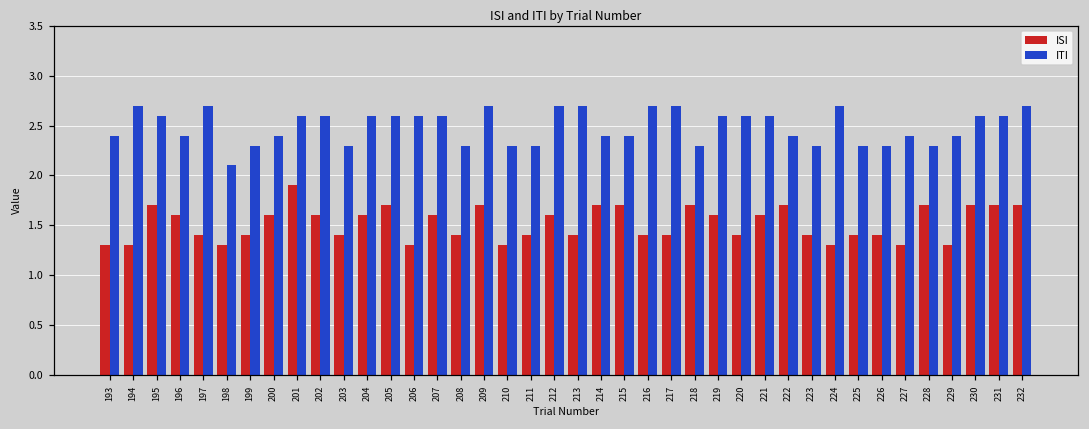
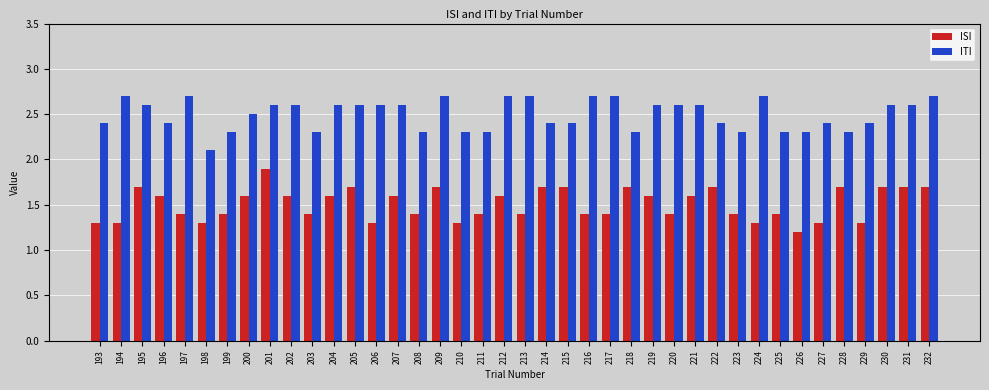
  {
    "ISI": {
      "193": 1.3,
      "194": 1.3,
      "195": 1.7,
      "196": 1.6,
      "197": 1.4,
      "198": 1.3,
      "199": 1.4,
      "200": 1.6,
      "201": 1.9,
      "202": 1.6,
      "203": 1.4,
      "204": 1.6,
      "205": 1.7,
      "206": 1.3,
      "207": 1.6,
      "208": 1.4,
      "209": 1.7,
      "210": 1.3,
      "211": 1.4,
      "212": 1.6,
      "213": 1.4,
      "214": 1.7,
      "215": 1.7,
      "216": 1.4,
      "217": 1.4,
      "218": 1.7,
      "219": 1.6,
      "220": 1.4,
      "221": 1.6,
      "222": 1.7,
      "223": 1.4,
      "224": 1.3,
      "225": 1.4,
-     "226": 1.4,
+     "226": 1.2,
      "227": 1.3,
      "228": 1.7,
      "229": 1.3,
      "230": 1.7,
      "231": 1.7,
      "232": 1.7
    },
    "ITI": {
      "193": 2.4,
      "194": 2.7,
      "195": 2.6,
      "196": 2.4,
      "197": 2.7,
      "198": 2.1,
      "199": 2.3,
-     "200": 2.4,
+     "200": 2.5,
      "201": 2.6,
      "202": 2.6,
      "203": 2.3,
      "204": 2.6,
      "205": 2.6,
      "206": 2.6,
      "207": 2.6,
      "208": 2.3,
      "209": 2.7,
      "210": 2.3,
      "211": 2.3,
      "212": 2.7,
      "213": 2.7,
      "214": 2.4,
      "215": 2.4,
      "216": 2.7,
      "217": 2.7,
      "218": 2.3,
      "219": 2.6,
      "220": 2.6,
      "221": 2.6,
      "222": 2.4,
      "223": 2.3,
      "224": 2.7,
      "225": 2.3,
      "226": 2.3,
      "227": 2.4,
      "228": 2.3,
      "229": 2.4,
      "230": 2.6,
      "231": 2.6,
      "232": 2.7
    }
  }
